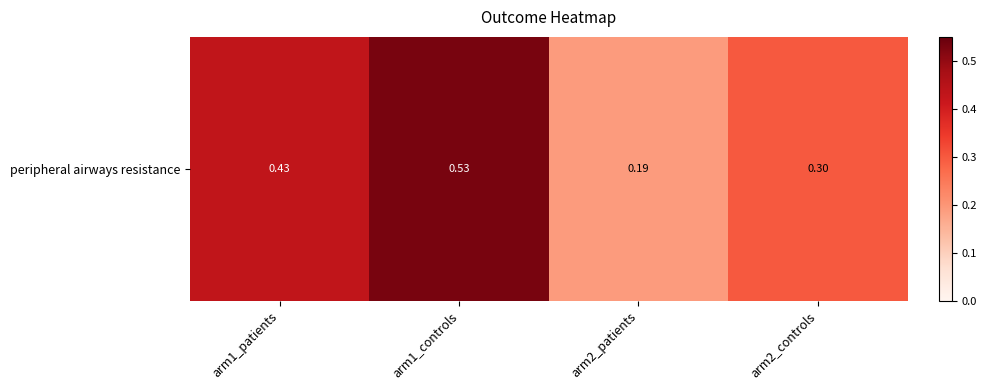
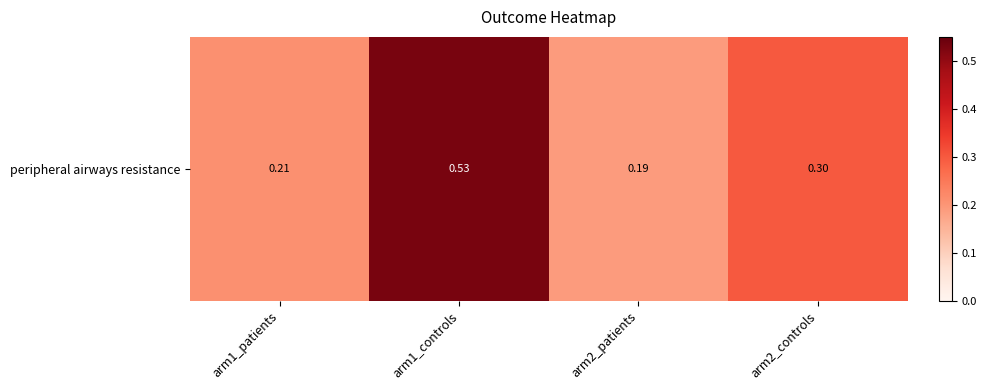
  {
    "peripheral airways resistance": {
-     "arm1_patients": 0.43,
+     "arm1_patients": 0.21,
      "arm1_controls": 0.53,
      "arm2_patients": 0.19,
      "arm2_controls": 0.30
    }
  }
